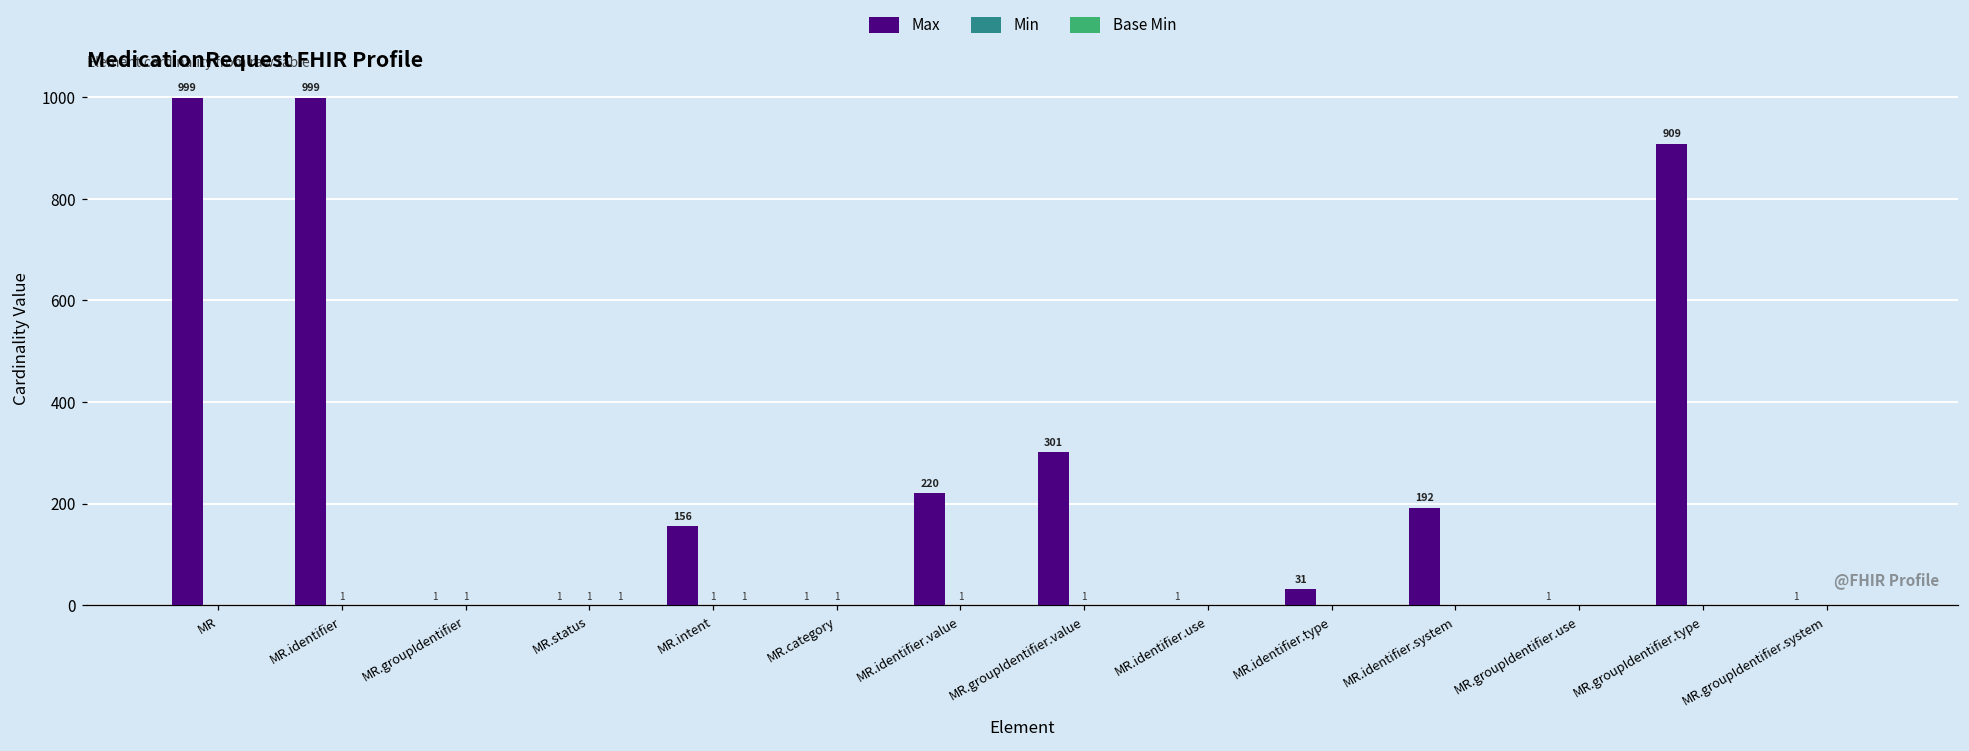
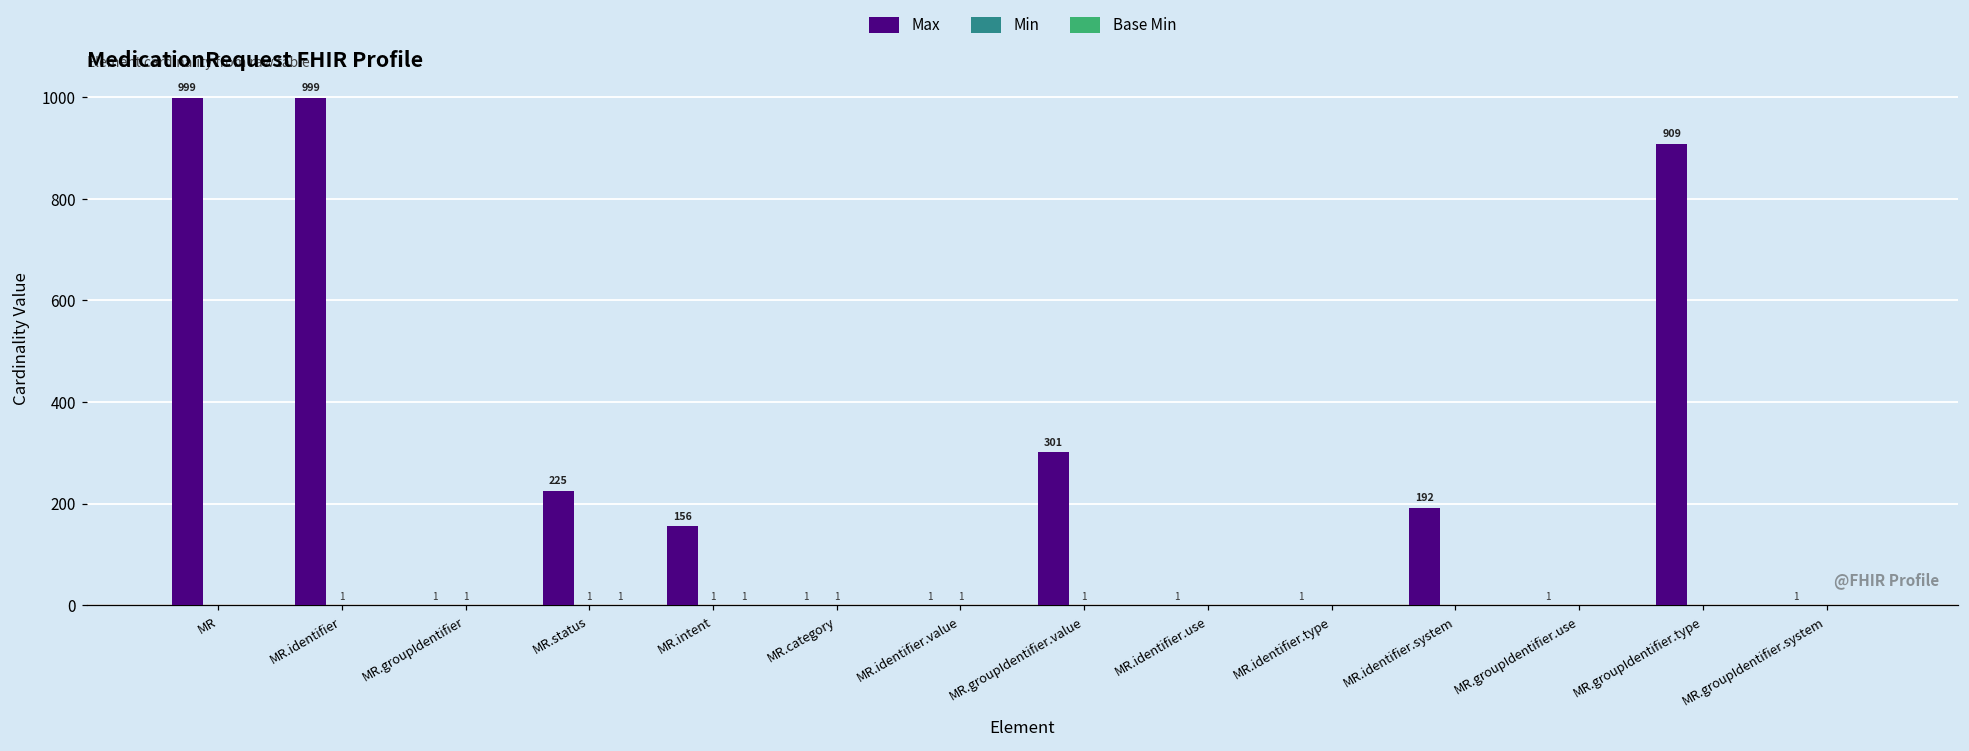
  {
    "Max": {
      "MR": 999,
      "MR.identifier": 999,
      "MR.groupIdentifier": 1,
-     "MR.status": 1,
+     "MR.status": 225,
      "MR.intent": 156,
      "MR.category": 1,
-     "MR.identifier.value": 220,
+     "MR.identifier.value": 1,
      "MR.groupIdentifier.value": 301,
      "MR.identifier.use": 1,
-     "MR.identifier.type": 31,
+     "MR.identifier.type": 1,
      "MR.identifier.system": 192,
      "MR.groupIdentifier.use": 1,
      "MR.groupIdentifier.type": 909,
      "MR.groupIdentifier.system": 1
    }
  }
